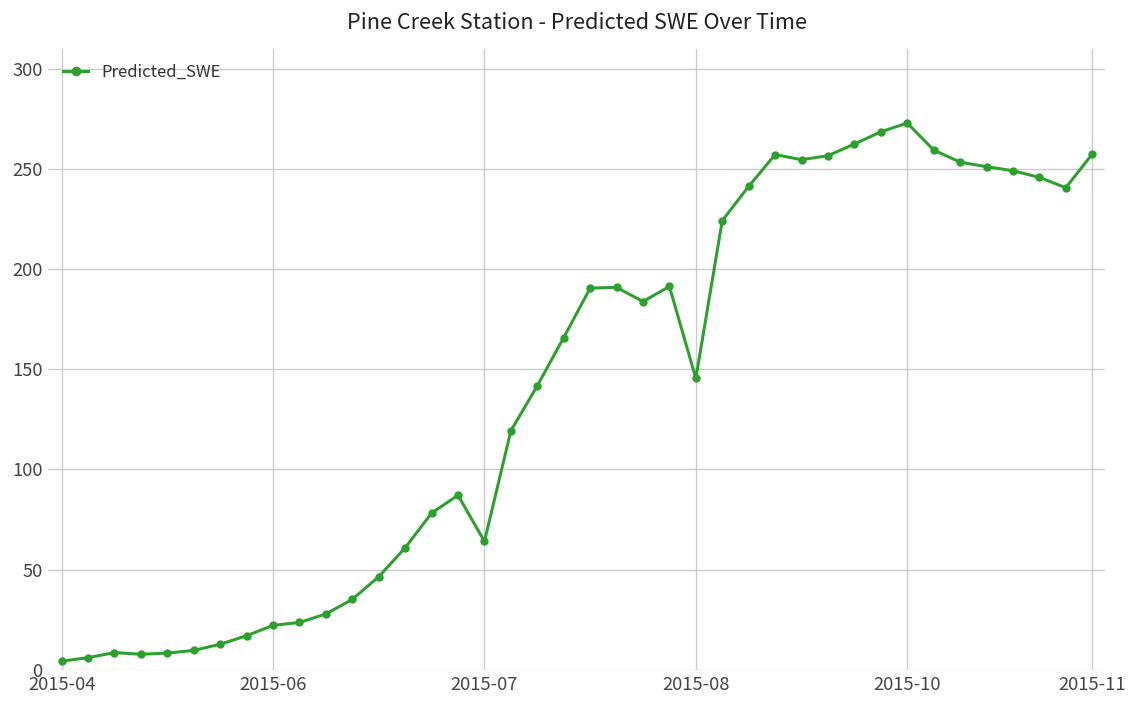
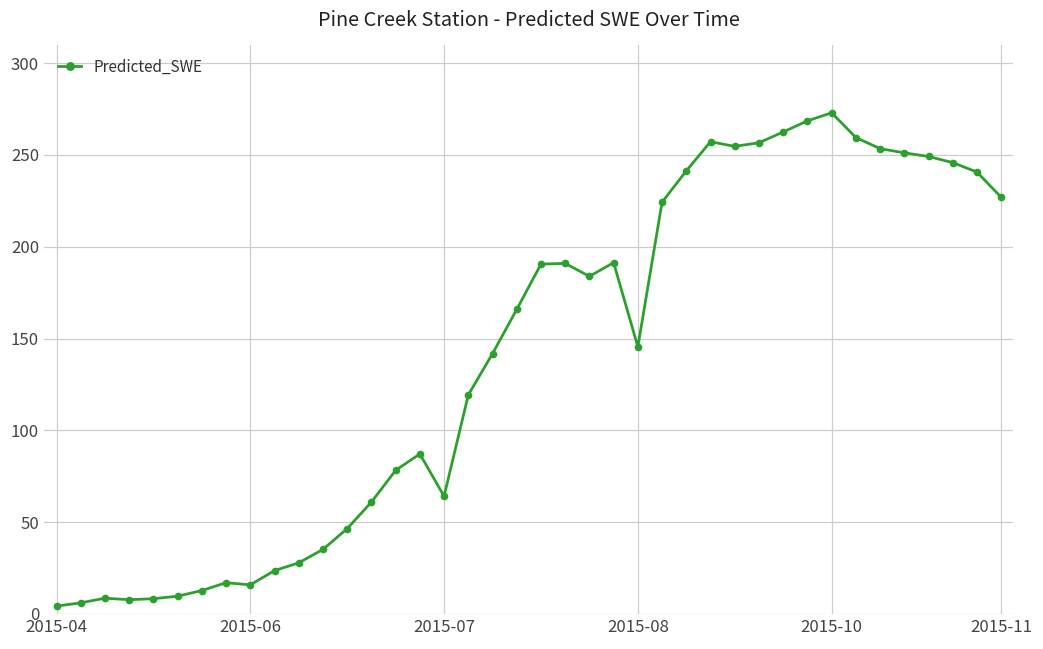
  {
    "2015-04": 4,
-   "2015-06": 22,
+   "2015-06": 16,
    "2015-07": 64,
    "2015-08": 145,
    "2015-10": 273,
-   "2015-11": 257
+   "2015-11": 227
  }
